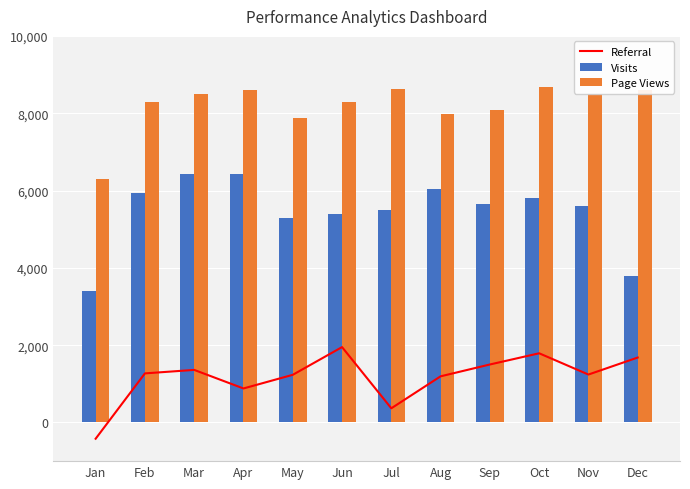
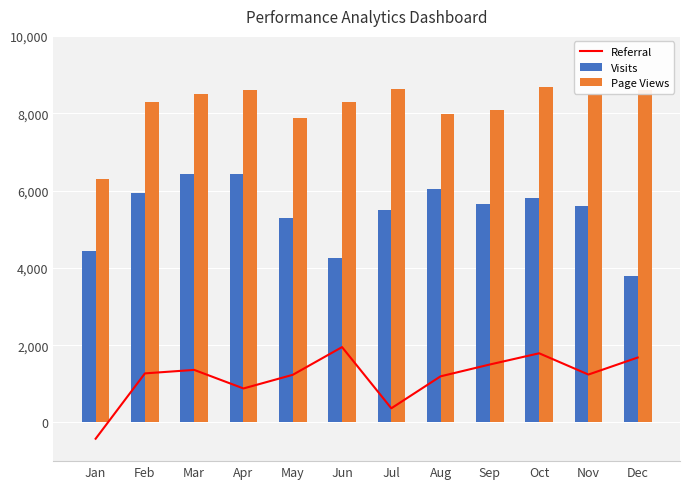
  {
    "Visits": {
-     "Jan": "3,400",
+     "Jan": "4,400",
      "Feb": "5,900",
      "Mar": "6,400",
      "Apr": "6,400",
      "May": "5,300",
-     "Jun": "5,400",
+     "Jun": "4,300",
      "Jul": "5,500",
      "Aug": "6,000",
      "Sep": "5,600",
      "Oct": "5,800",
      "Nov": "5,600",
      "Dec": "3,800"
    },
    "Referral": {
      "Jan": "-400",
      "Feb": "1,300",
      "Mar": "1,400",
      "Apr": "900",
      "May": "1,200",
      "Jun": "2,000",
      "Jul": "400",
      "Aug": "1,200",
      "Sep": "1,500",
      "Oct": "1,800",
      "Nov": "1,200",
      "Dec": "1,700"
    },
    "Page Views": {
      "Jan": "6,300",
      "Feb": "8,300",
      "Mar": "8,500",
      "Apr": "8,600",
      "May": "7,900",
      "Jun": "8,300",
      "Jul": "8,600",
      "Aug": "8,000",
      "Sep": "8,100",
      "Oct": "8,700",
      "Nov": "8,500"
    }
  }
